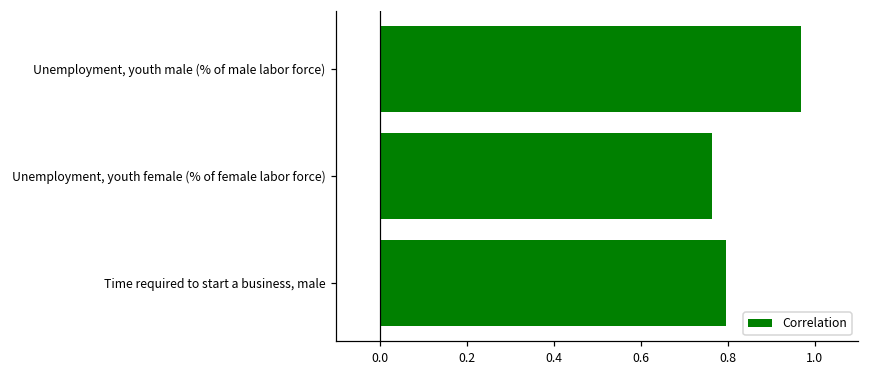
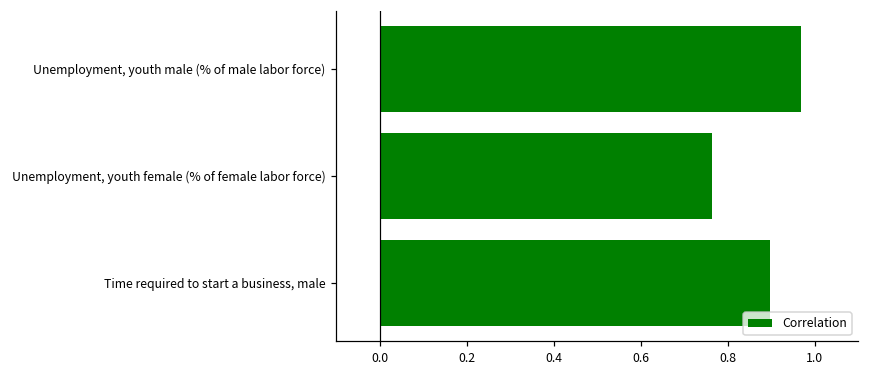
  {
    "Unemployment, youth male (% of male labor force)": 0.97,
    "Unemployment, youth female (% of female labor force)": 0.76,
-   "Time required to start a business, male": 0.80
+   "Time required to start a business, male": 0.90
  }
